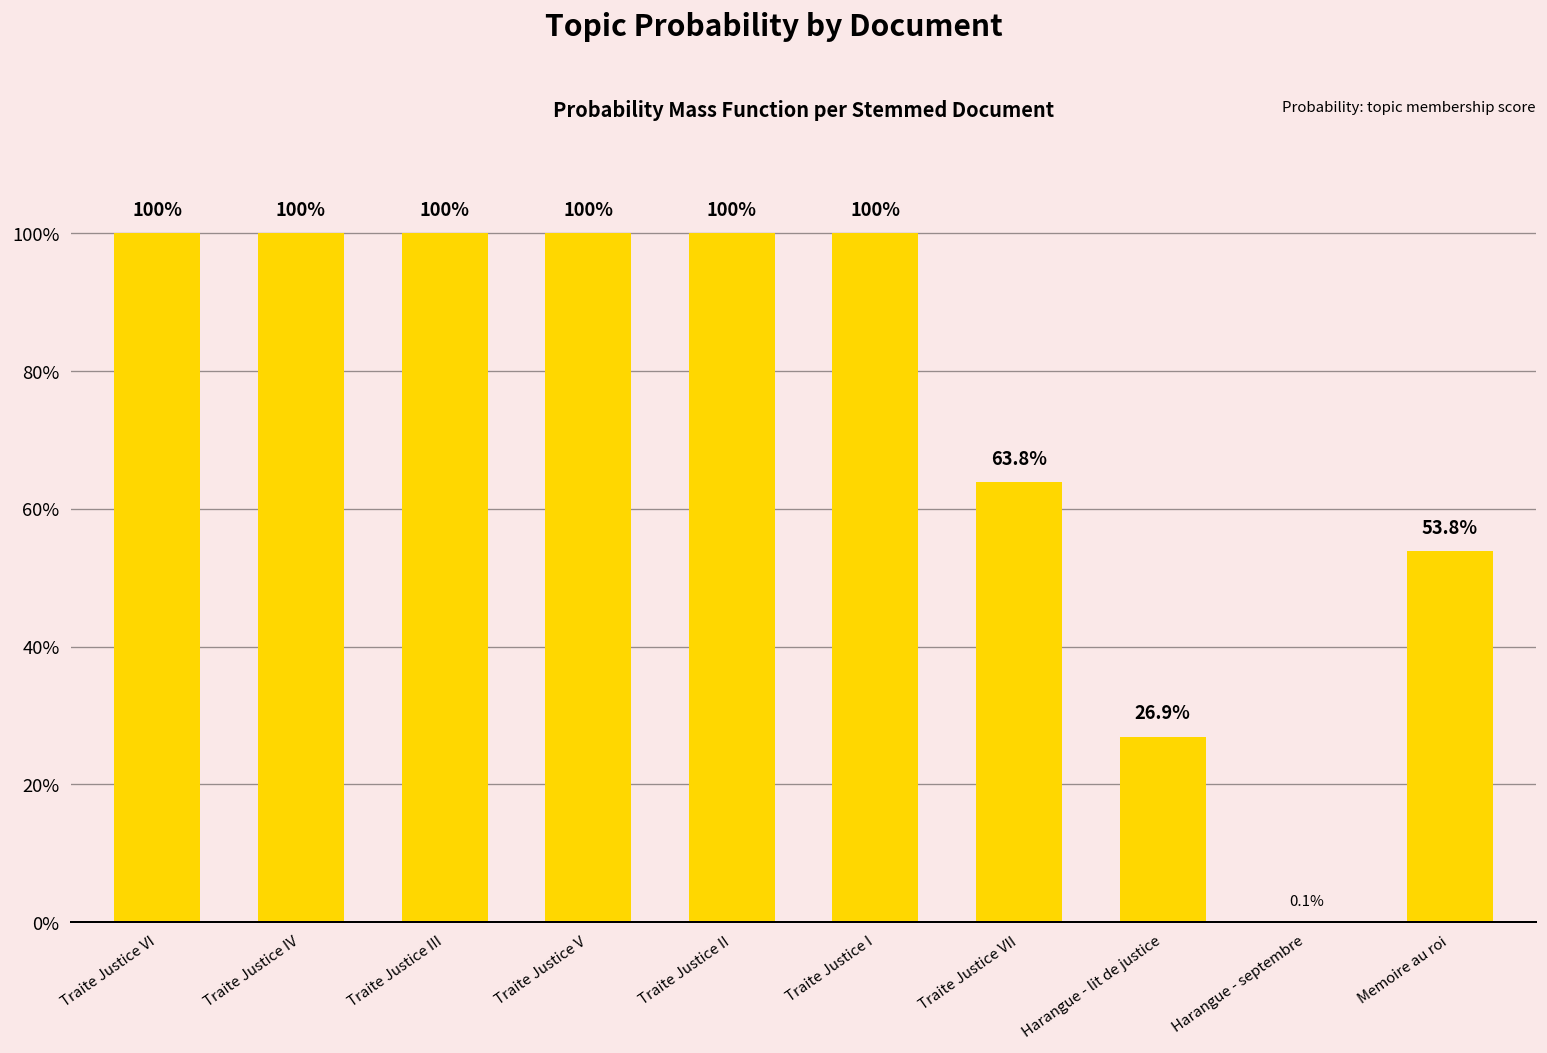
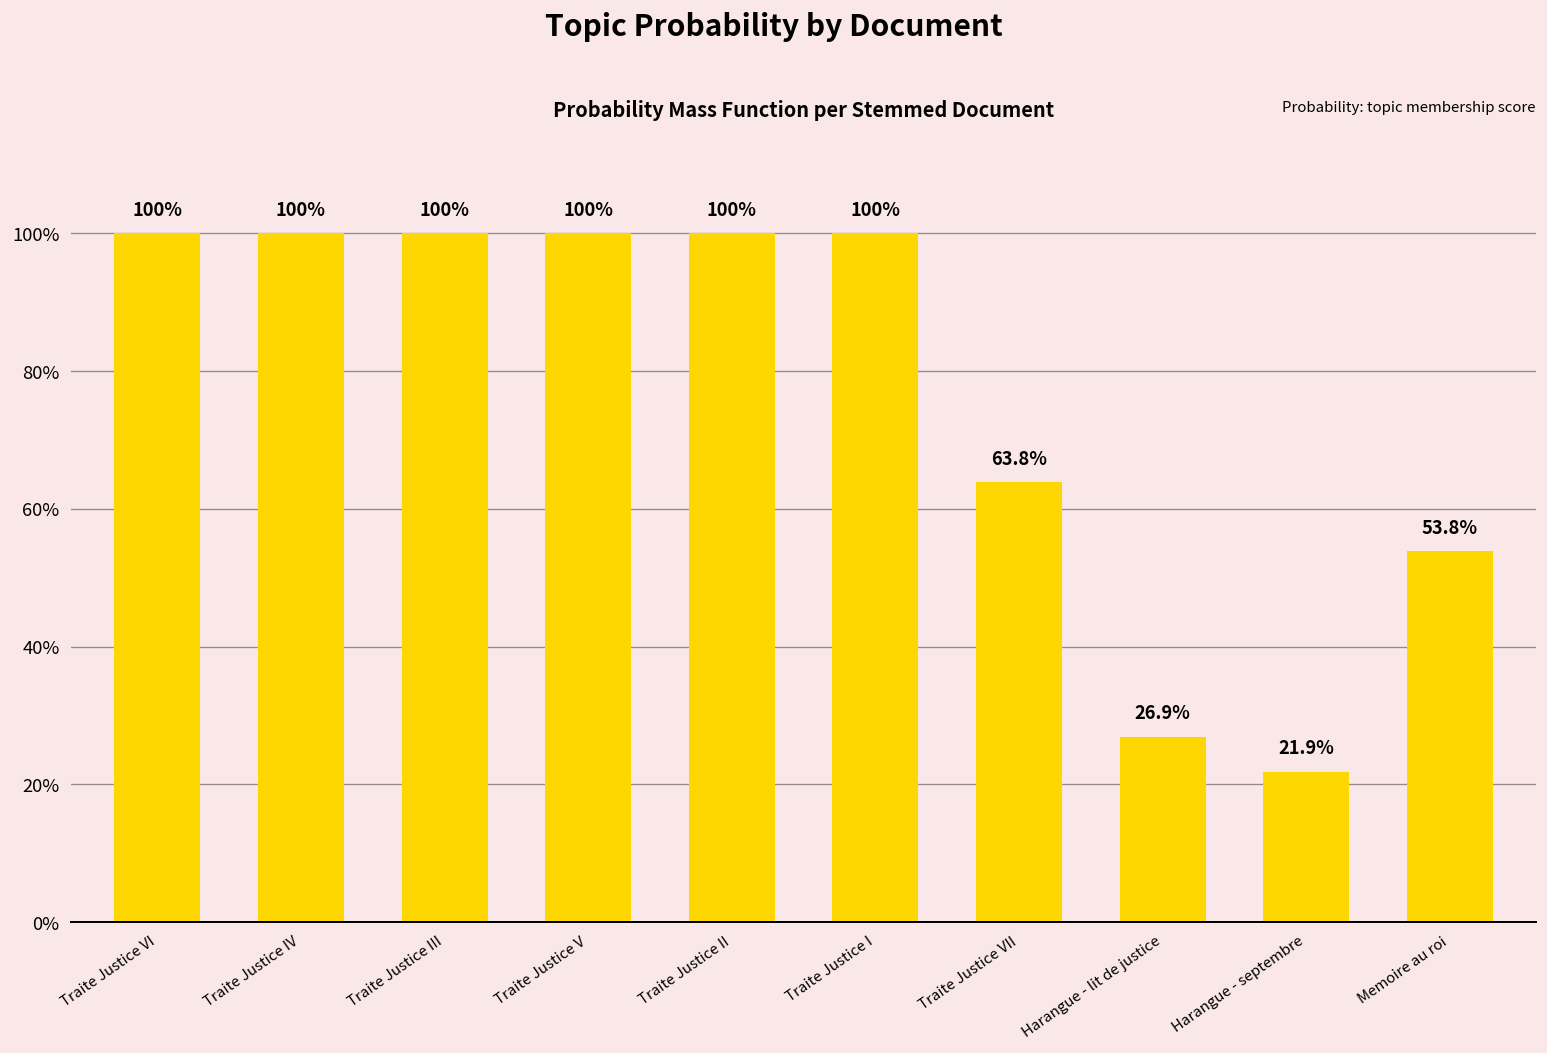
  {
    "Traite Justice VI": "100%",
    "Traite Justice IV": "100%",
    "Traite Justice III": "100%",
    "Traite Justice V": "100%",
    "Traite Justice II": "100%",
    "Traite Justice I": "100%",
    "Traite Justice VII": "63.8%",
    "Harangue - lit de justice": "26.9%",
-   "Harangue - septembre": "0.1%",
+   "Harangue - septembre": "21.9%",
    "Memoire au roi": "53.8%"
  }
